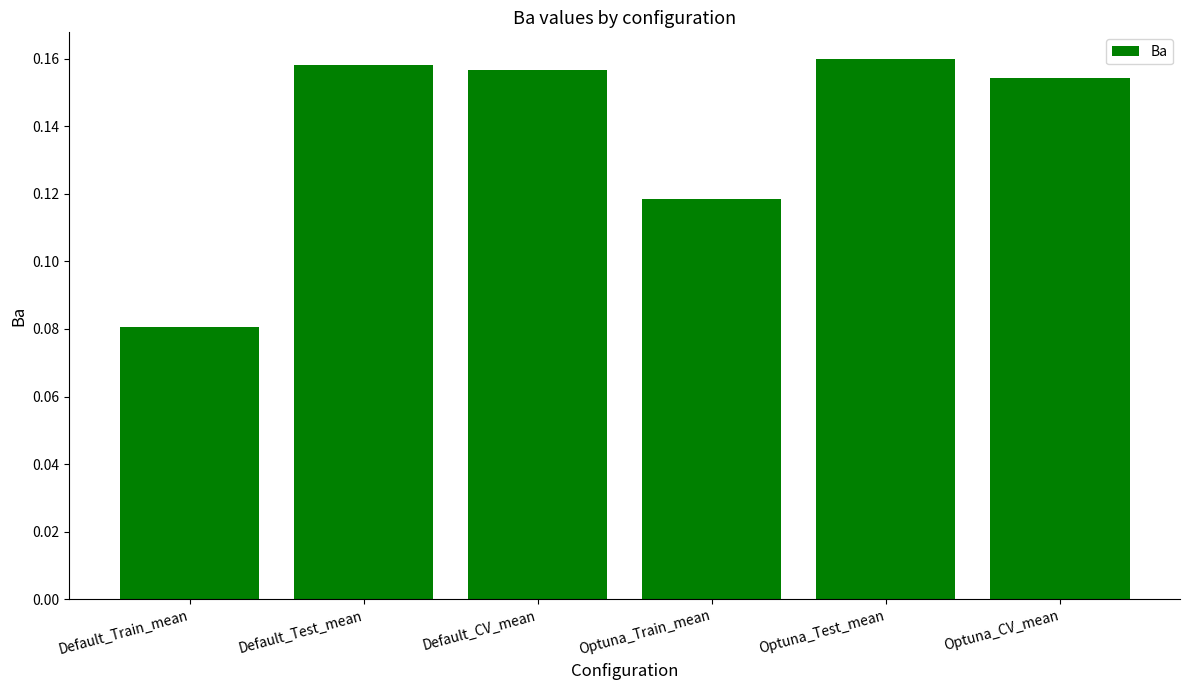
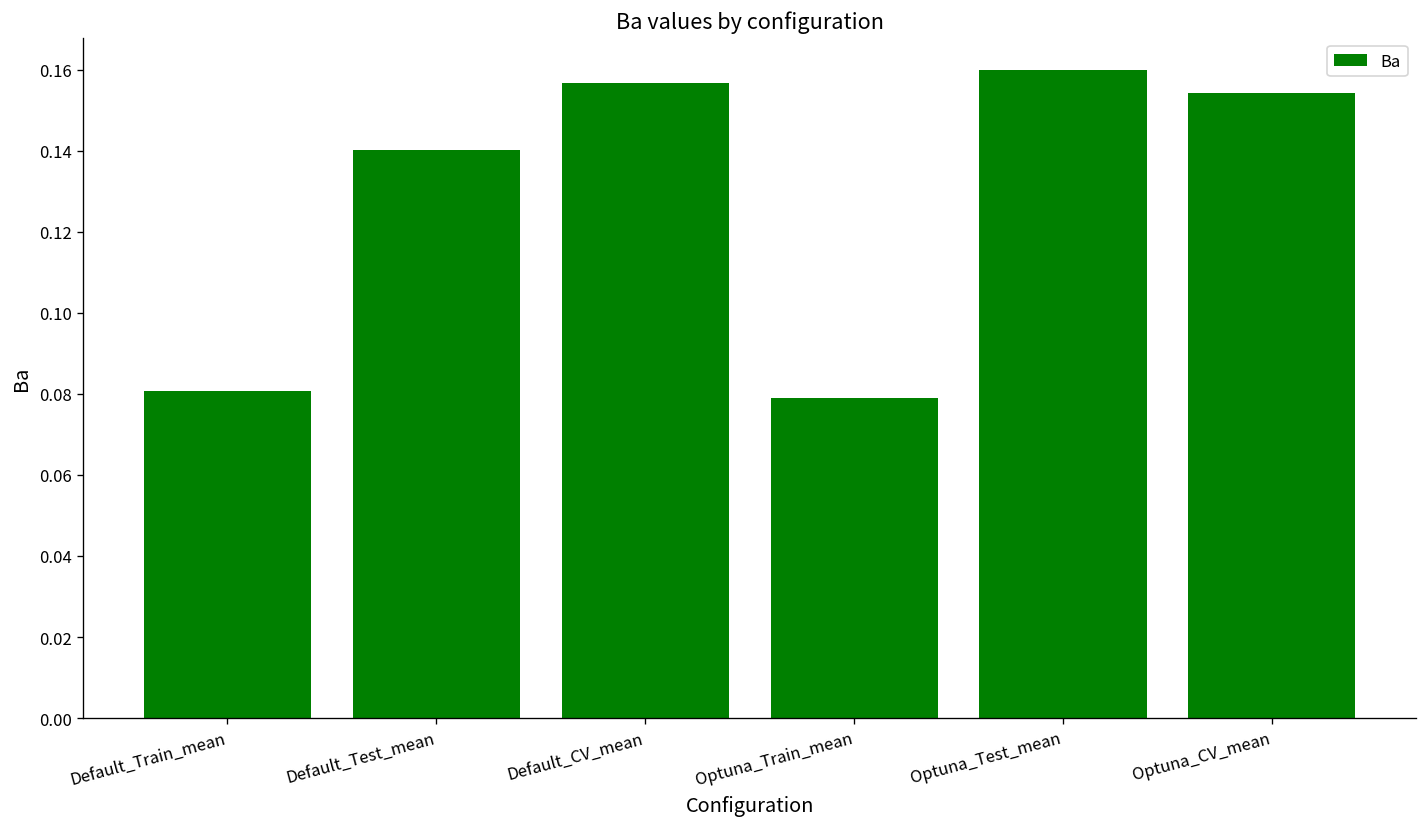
  {
    "Default_Train_mean": 0.081,
-   "Default_Test_mean": 0.158,
+   "Default_Test_mean": 0.140,
    "Default_CV_mean": 0.157,
-   "Optuna_Train_mean": 0.118,
+   "Optuna_Train_mean": 0.079,
    "Optuna_Test_mean": 0.160,
    "Optuna_CV_mean": 0.154
  }
